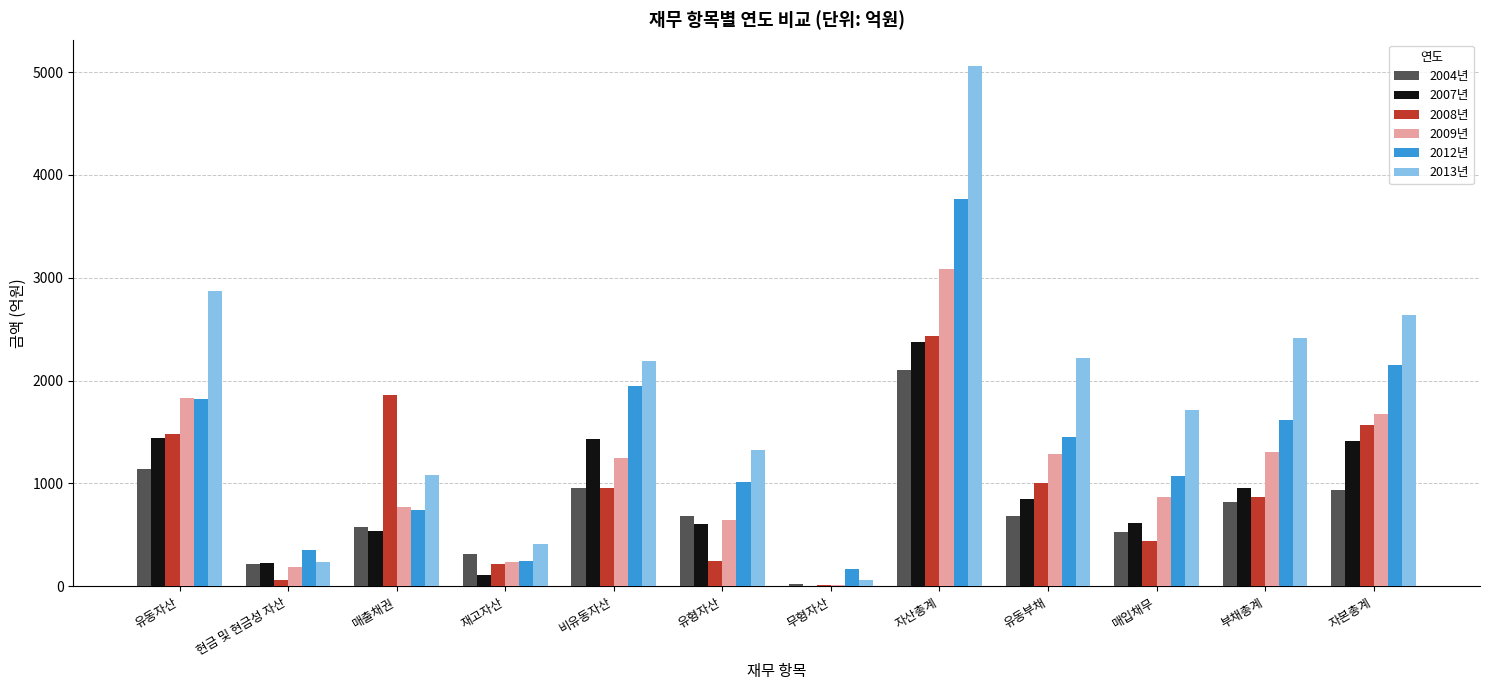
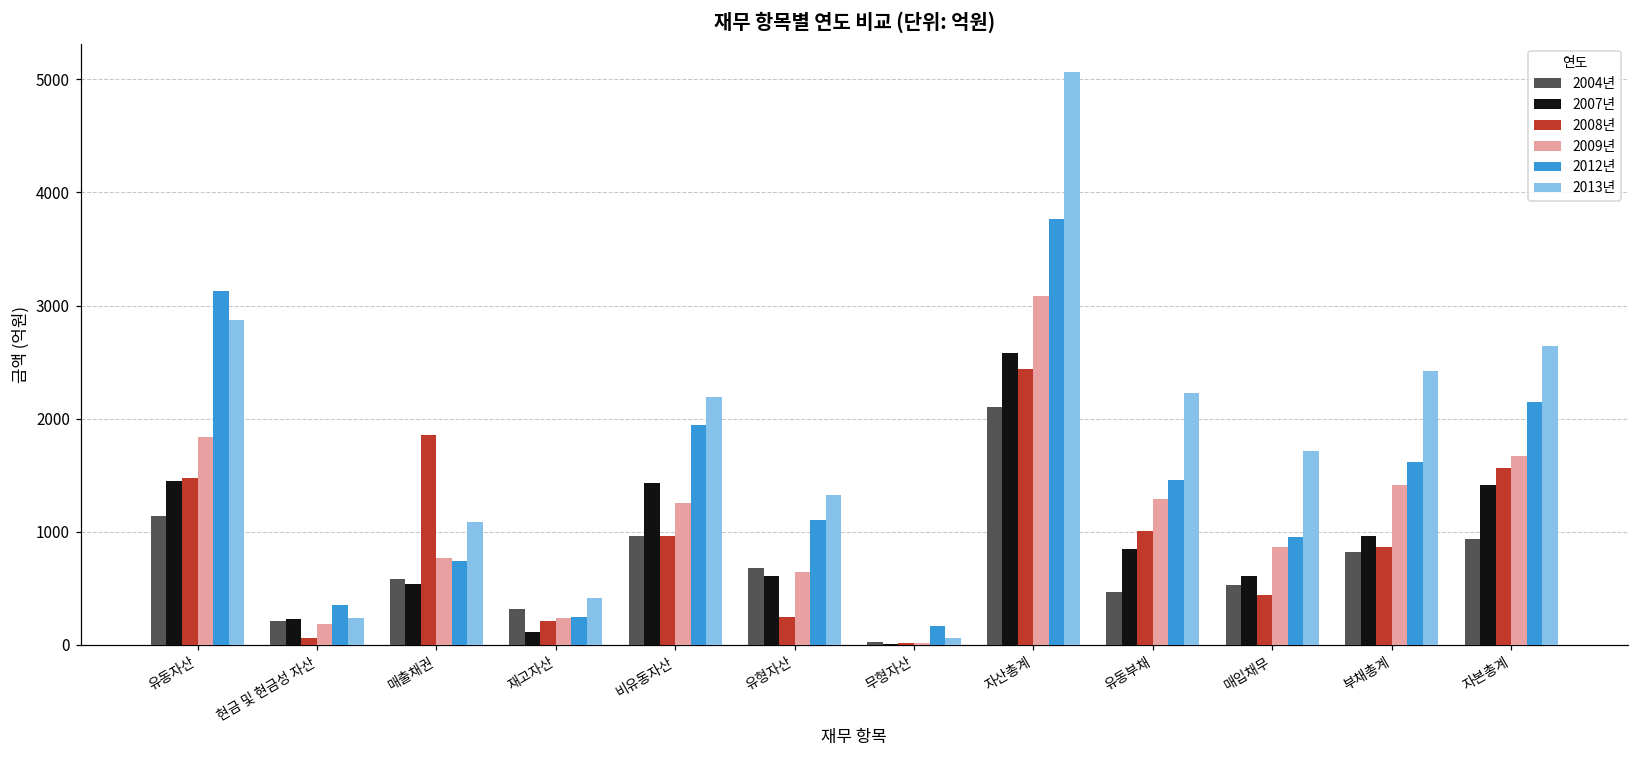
  {
    "2004년": {
      "유동자산": 1140,
      "현금 및 현금성 자산": 210,
      "매출채권": 580,
      "재고자산": 320,
      "비유동자산": 960,
      "유형자산": 680,
      "자산총계": 2100,
-     "유동부채": 690,
+     "유동부채": 470,
      "매입채무": 530,
      "부채총계": 820,
      "자본총계": 940
    },
    "2007년": {
      "유동자산": 1450,
      "현금 및 현금성 자산": 230,
      "매출채권": 530,
      "재고자산": 110,
      "비유동자산": 1430,
      "유형자산": 610,
-     "자산총계": 2380,
+     "자산총계": 2580,
      "유동부채": 850,
      "매입채무": 610,
      "부채총계": 960,
      "자본총계": 1420
    },
    "2008년": {
      "유동자산": 1480,
      "현금 및 현금성 자산": 60,
      "매출채권": 1860,
      "재고자산": 210,
      "비유동자산": 960,
      "유형자산": 240,
      "자산총계": 2440,
      "유동부채": 1010,
      "매입채무": 440,
      "부채총계": 870,
      "자본총계": 1570
    },
    "2009년": {
      "유동자산": 1840,
      "현금 및 현금성 자산": 180,
      "매출채권": 770,
      "재고자산": 240,
      "비유동자산": 1250,
      "유형자산": 640,
      "자산총계": 3090,
      "유동부채": 1290,
      "매입채무": 870,
-     "부채총계": 1300,
+     "부채총계": 1410,
      "자본총계": 1670
    },
    "2012년": {
-     "유동자산": 1820,
+     "유동자산": 3130,
      "현금 및 현금성 자산": 350,
      "매출채권": 740,
      "재고자산": 250,
      "비유동자산": 1950,
-     "유형자산": 1010,
+     "유형자산": 1100,
      "무형자산": 170,
      "자산총계": 3770,
      "유동부채": 1450,
-     "매입채무": 1070,
+     "매입채무": 960,
      "부채총계": 1620,
      "자본총계": 2150
    },
    "2013년": {
      "유동자산": 2870,
      "현금 및 현금성 자산": 240,
      "매출채권": 1090,
      "재고자산": 410,
      "비유동자산": 2190,
      "유형자산": 1320,
      "무형자산": 70,
      "자산총계": 5060,
      "유동부채": 2220,
      "매입채무": 1710,
      "부채총계": 2420,
      "자본총계": 2640
    }
  }
